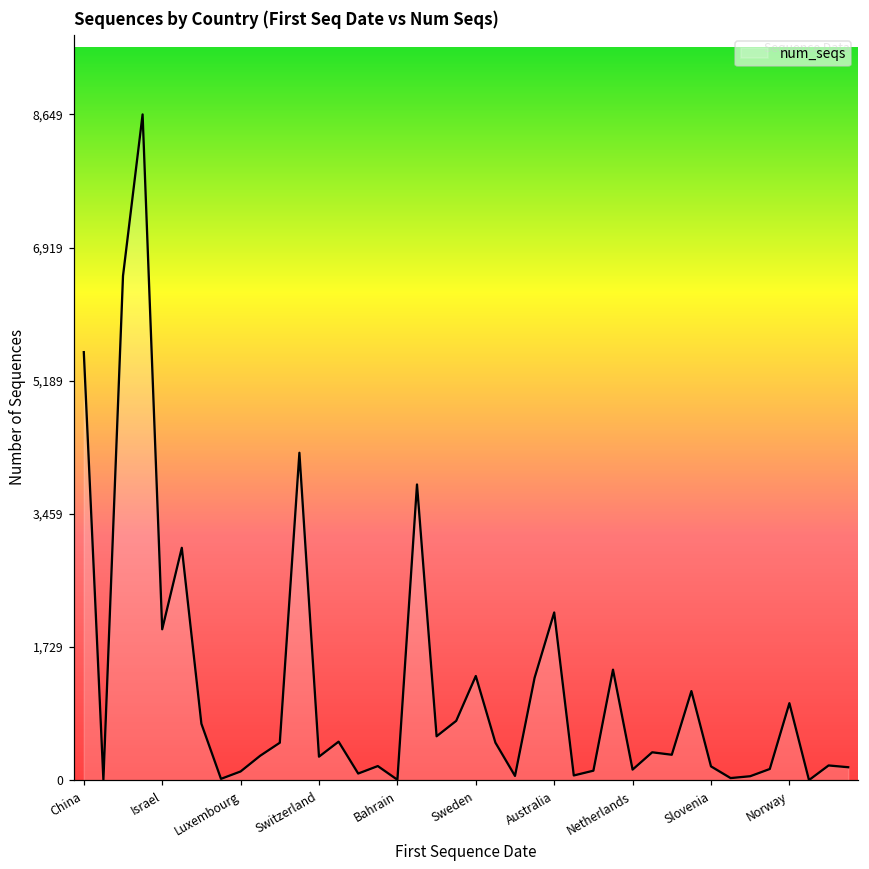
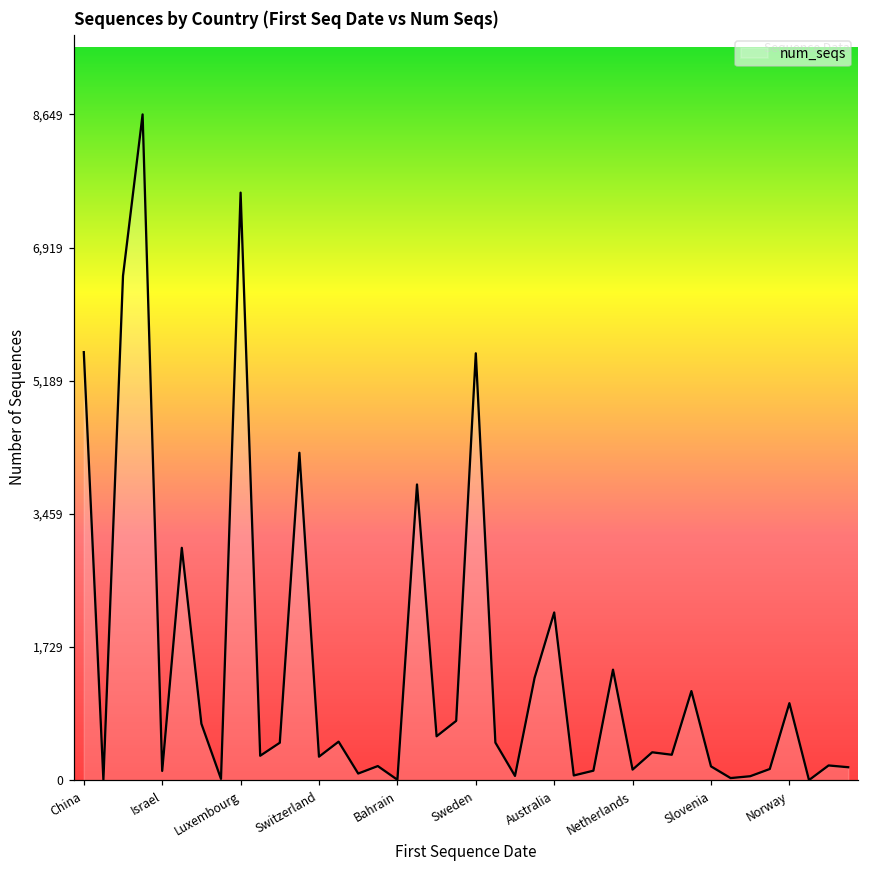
  {
    "China": "5,600",
-   "Israel": "2,000",
-   "Luxembourg": "100",
+   "Israel": "100",
+   "Luxembourg": "7,600",
    "Switzerland": "300",
    "Bahrain": "0",
-   "Sweden": "1,400",
+   "Sweden": "5,500",
    "Australia": "2,200",
    "Netherlands": "100",
    "Slovenia": "200",
    "Norway": "1,000"
  }
